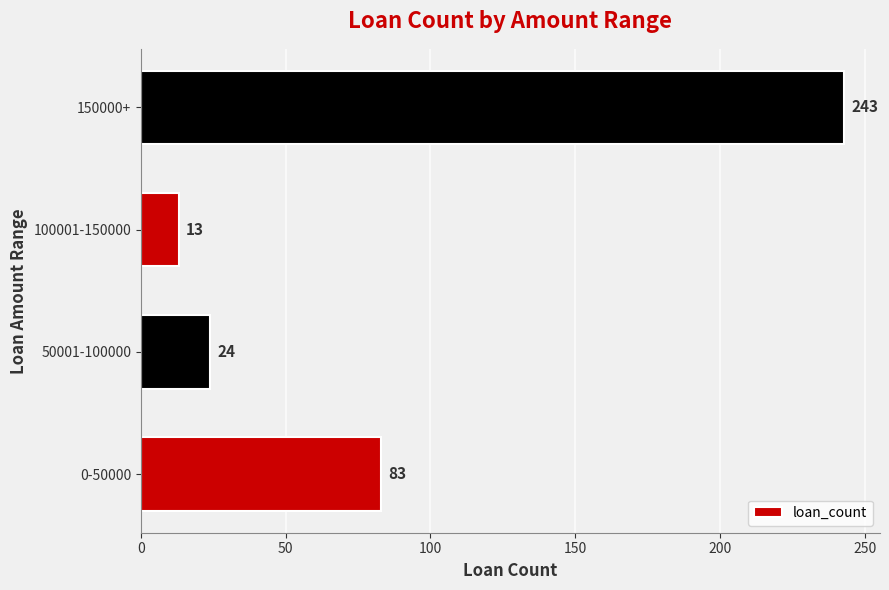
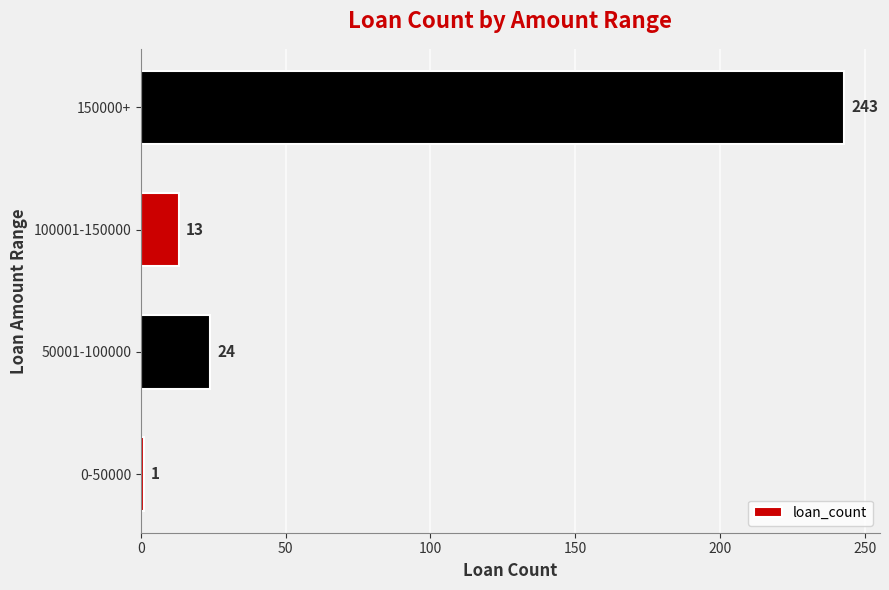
  {
    "150000+": 243,
    "100001-150000": 13,
    "50001-100000": 24,
-   "0-50000": 83
+   "0-50000": 1
  }
